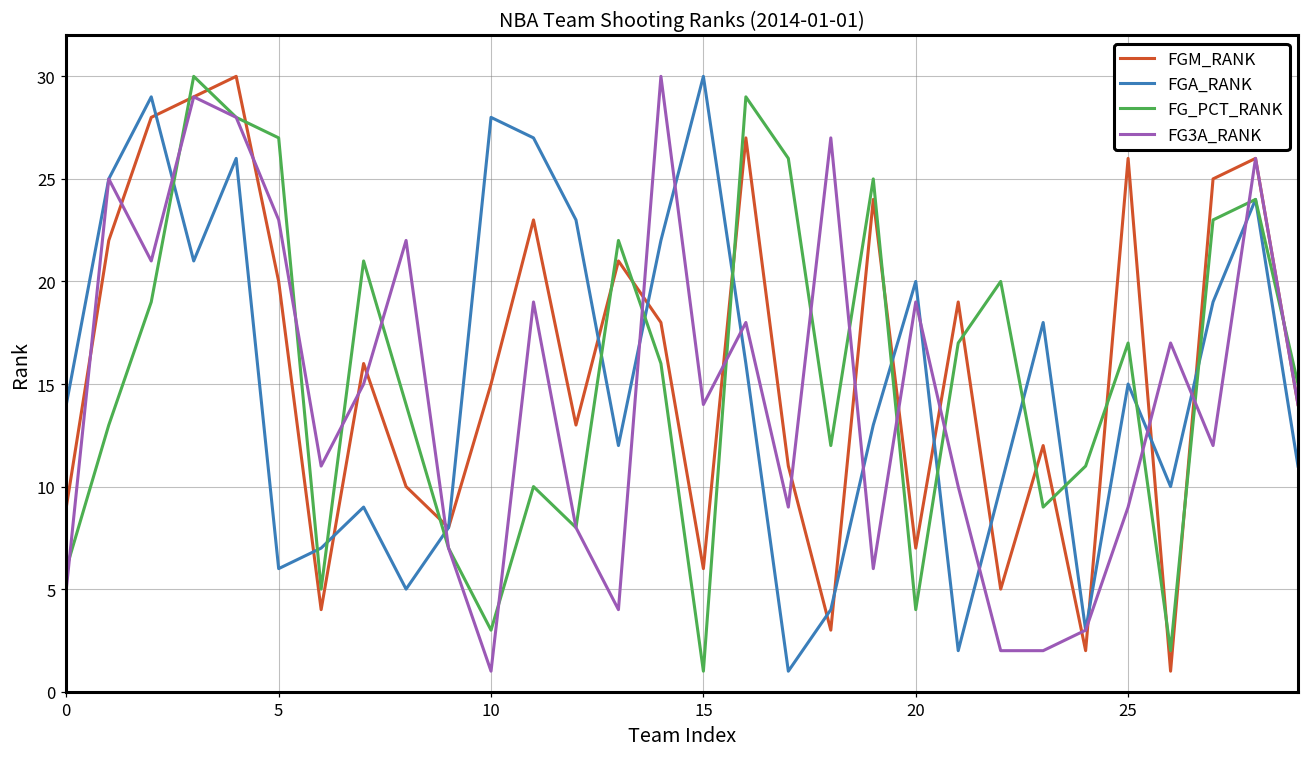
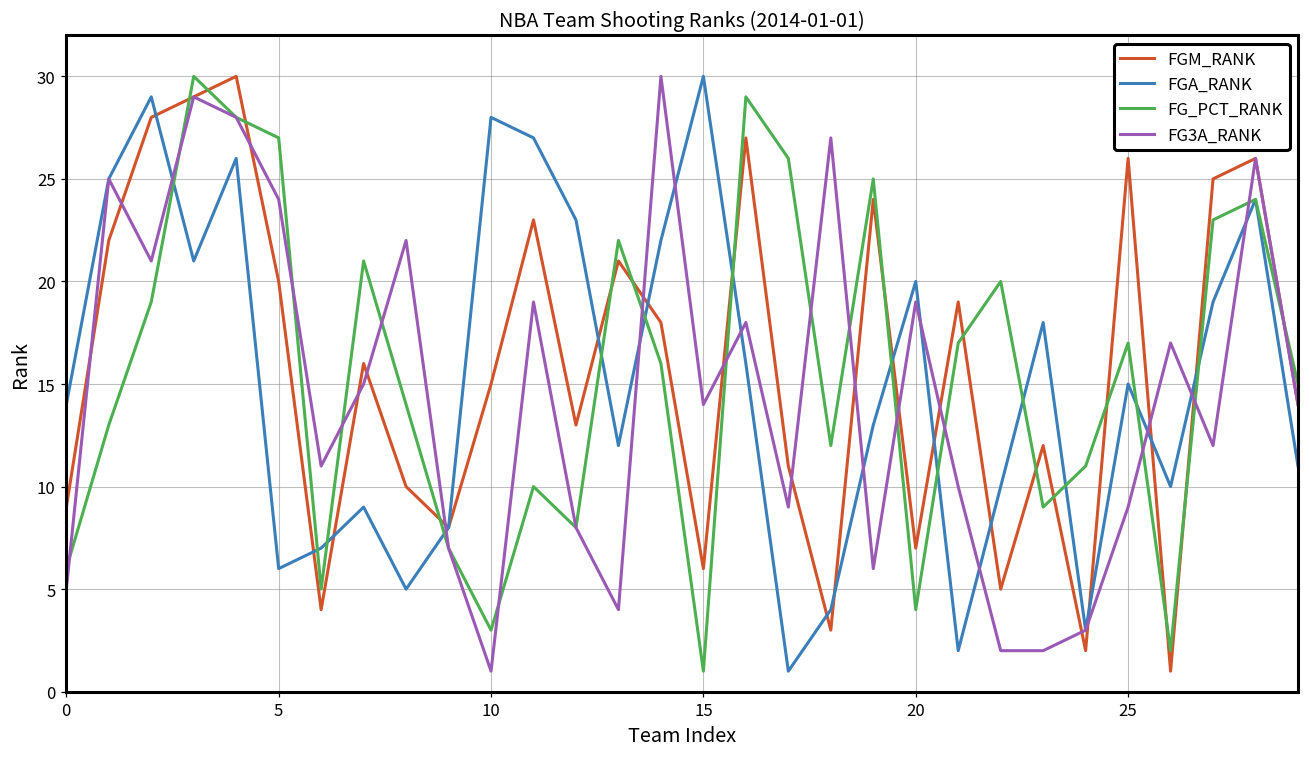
  {
    "FGM_RANK": {
      "0": 9,
      "5": 20,
      "10": 15,
      "15": 6,
      "20": 7,
      "25": 26
    },
    "FGA_RANK": {
      "0": 14,
      "5": 6,
      "10": 28,
      "15": 30,
      "20": 20,
      "25": 15
    },
    "FG_PCT_RANK": {
      "0": 6,
      "5": 27,
      "10": 3,
      "15": 1,
      "20": 4,
      "25": 17
    },
    "FG3A_RANK": {
      "0": 5,
-     "5": 23,
+     "5": 24,
      "10": 1,
      "15": 14,
      "20": 19,
      "25": 9
    }
  }
